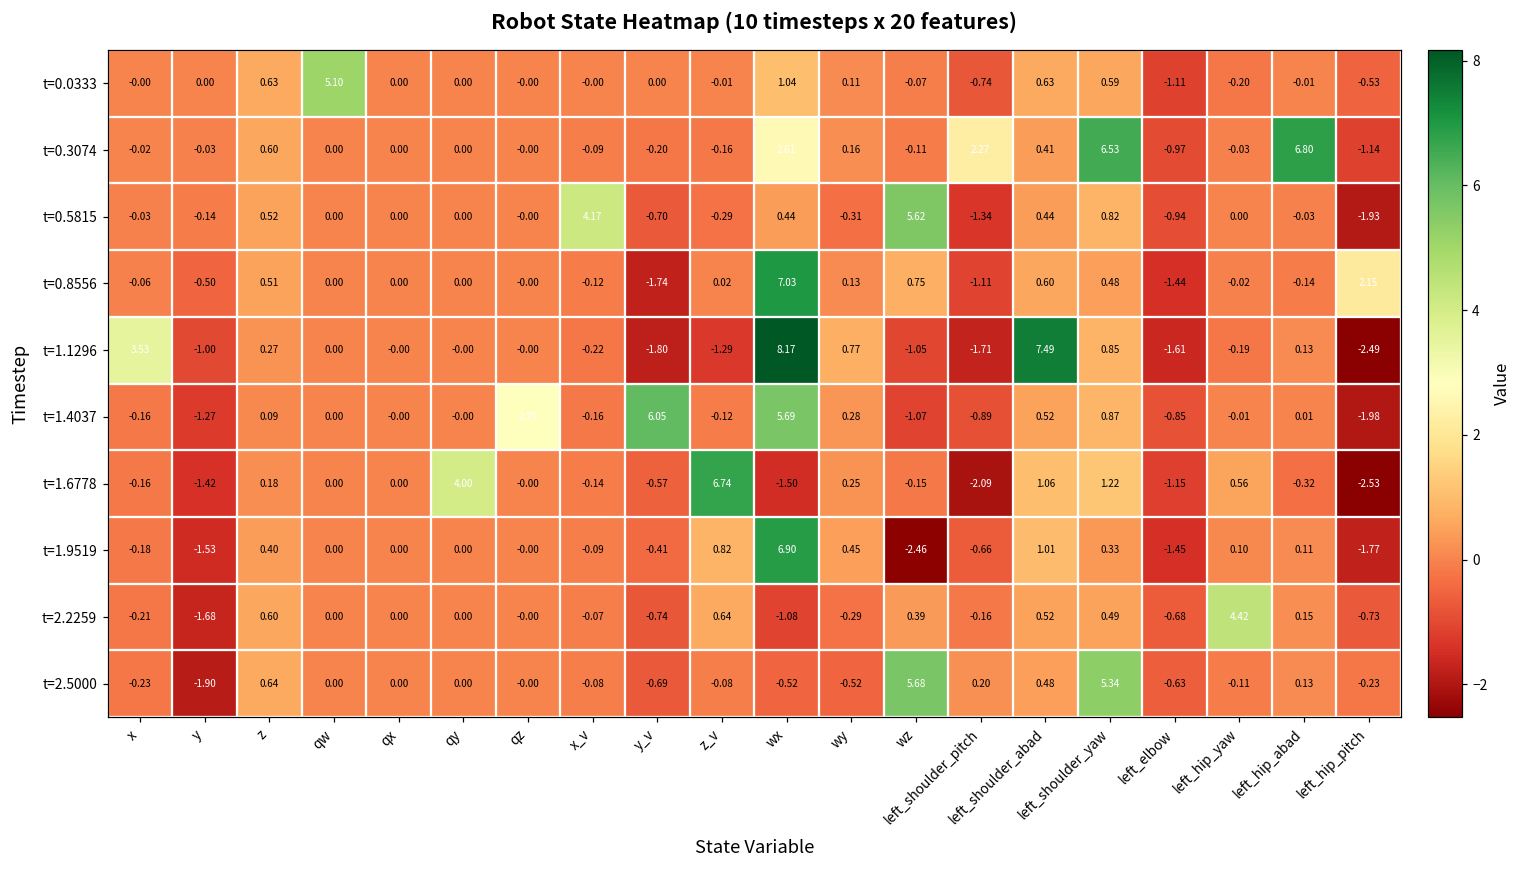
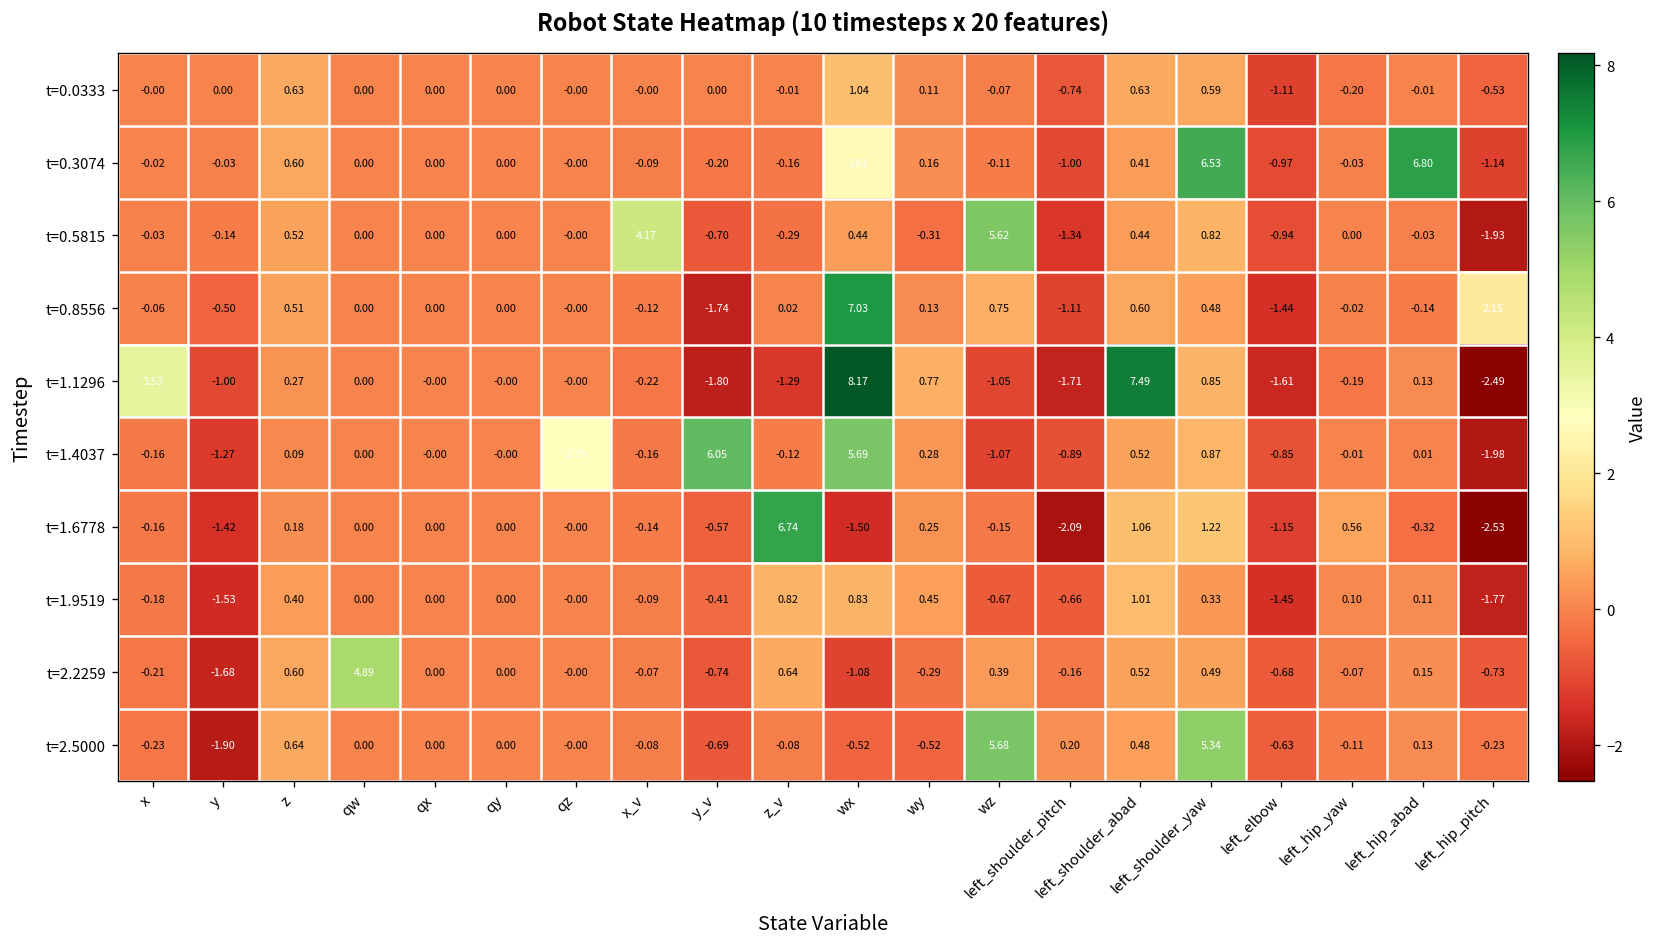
  {
    "t=0.0333": {
      "x": -0.00,
      "y": 0.00,
      "z": 0.63,
-     "qw": 5.10,
+     "qw": 0.00,
      "qx": 0.00,
      "qy": 0.00,
      "qz": -0.00,
      "x_v": -0.00,
      "y_v": 0.00,
      "z_v": -0.01,
      "wx": 1.04,
      "wy": 0.11,
      "wz": -0.07,
      "left_shoulder_pitch": -0.74,
      "left_shoulder_abad": 0.63,
      "left_shoulder_yaw": 0.59,
      "left_elbow": -1.11,
      "left_hip_yaw": -0.20,
      "left_hip_abad": -0.01,
      "left_hip_pitch": -0.53
    },
    "t=0.3074": {
      "x": -0.02,
      "y": -0.03,
      "z": 0.60,
      "qw": 0.00,
      "qx": 0.00,
      "qy": 0.00,
      "qz": -0.00,
      "x_v": -0.09,
      "y_v": -0.20,
      "z_v": -0.16,
      "wx": 2.61,
      "wy": 0.16,
      "wz": -0.11,
-     "left_shoulder_pitch": 2.27,
+     "left_shoulder_pitch": -1.00,
      "left_shoulder_abad": 0.41,
      "left_shoulder_yaw": 6.53,
      "left_elbow": -0.97,
      "left_hip_yaw": -0.03,
      "left_hip_abad": 6.80,
      "left_hip_pitch": -1.14
    },
    "t=0.5815": {
      "x": -0.03,
      "y": -0.14,
      "z": 0.52,
      "qw": 0.00,
      "qx": 0.00,
      "qy": 0.00,
      "qz": -0.00,
      "x_v": 4.17,
      "y_v": -0.70,
      "z_v": -0.29,
      "wx": 0.44,
      "wy": -0.31,
      "wz": 5.62,
      "left_shoulder_pitch": -1.34,
      "left_shoulder_abad": 0.44,
      "left_shoulder_yaw": 0.82,
      "left_elbow": -0.94,
      "left_hip_yaw": 0.00,
      "left_hip_abad": -0.03,
      "left_hip_pitch": -1.93
    },
    "t=0.8556": {
      "x": -0.06,
      "y": -0.50,
      "z": 0.51,
      "qw": 0.00,
      "qx": 0.00,
      "qy": 0.00,
      "qz": -0.00,
      "x_v": -0.12,
      "y_v": -1.74,
      "z_v": 0.02,
      "wx": 7.03,
      "wy": 0.13,
      "wz": 0.75,
      "left_shoulder_pitch": -1.11,
      "left_shoulder_abad": 0.60,
      "left_shoulder_yaw": 0.48,
      "left_elbow": -1.44,
      "left_hip_yaw": -0.02,
      "left_hip_abad": -0.14,
      "left_hip_pitch": 2.15
    },
    "t=1.1296": {
      "x": 3.53,
      "y": -1.00,
      "z": 0.27,
      "qw": 0.00,
      "qx": -0.00,
      "qy": -0.00,
      "qz": -0.00,
      "x_v": -0.22,
      "y_v": -1.80,
      "z_v": -1.29,
      "wx": 8.17,
      "wy": 0.77,
      "wz": -1.05,
      "left_shoulder_pitch": -1.71,
      "left_shoulder_abad": 7.49,
      "left_shoulder_yaw": 0.85,
      "left_elbow": -1.61,
      "left_hip_yaw": -0.19,
      "left_hip_abad": 0.13,
      "left_hip_pitch": -2.49
    },
    "t=1.4037": {
      "x": -0.16,
      "y": -1.27,
      "z": 0.09,
      "qw": 0.00,
      "qx": -0.00,
      "qy": -0.00,
      "qz": 2.79,
      "x_v": -0.16,
      "y_v": 6.05,
      "z_v": -0.12,
      "wx": 5.69,
      "wy": 0.28,
      "wz": -1.07,
      "left_shoulder_pitch": -0.89,
      "left_shoulder_abad": 0.52,
      "left_shoulder_yaw": 0.87,
      "left_elbow": -0.85,
      "left_hip_yaw": -0.01,
      "left_hip_abad": 0.01,
      "left_hip_pitch": -1.98
    },
    "t=1.6778": {
      "x": -0.16,
      "y": -1.42,
      "z": 0.18,
      "qw": 0.00,
      "qx": 0.00,
-     "qy": 4.00,
+     "qy": 0.00,
      "qz": -0.00,
      "x_v": -0.14,
      "y_v": -0.57,
      "z_v": 6.74,
      "wx": -1.50,
      "wy": 0.25,
      "wz": -0.15,
      "left_shoulder_pitch": -2.09,
      "left_shoulder_abad": 1.06,
      "left_shoulder_yaw": 1.22,
      "left_elbow": -1.15,
      "left_hip_yaw": 0.56,
      "left_hip_abad": -0.32,
      "left_hip_pitch": -2.53
    },
    "t=1.9519": {
      "x": -0.18,
      "y": -1.53,
      "z": 0.40,
      "qw": 0.00,
      "qx": 0.00,
      "qy": 0.00,
      "qz": -0.00,
      "x_v": -0.09,
      "y_v": -0.41,
      "z_v": 0.82,
-     "wx": 6.90,
+     "wx": 0.83,
      "wy": 0.45,
-     "wz": -2.46,
+     "wz": -0.67,
      "left_shoulder_pitch": -0.66,
      "left_shoulder_abad": 1.01,
      "left_shoulder_yaw": 0.33,
      "left_elbow": -1.45,
      "left_hip_yaw": 0.10,
      "left_hip_abad": 0.11,
      "left_hip_pitch": -1.77
    },
    "t=2.2259": {
      "x": -0.21,
      "y": -1.68,
      "z": 0.60,
-     "qw": 0.00,
+     "qw": 4.89,
      "qx": 0.00,
      "qy": 0.00,
      "qz": -0.00,
      "x_v": -0.07,
      "y_v": -0.74,
      "z_v": 0.64,
      "wx": -1.08,
      "wy": -0.29,
      "wz": 0.39,
      "left_shoulder_pitch": -0.16,
      "left_shoulder_abad": 0.52,
      "left_shoulder_yaw": 0.49,
      "left_elbow": -0.68,
-     "left_hip_yaw": 4.42,
+     "left_hip_yaw": -0.07,
      "left_hip_abad": 0.15,
      "left_hip_pitch": -0.73
    },
    "t=2.5000": {
      "x": -0.23,
      "y": -1.90,
      "z": 0.64,
      "qw": 0.00,
      "qx": 0.00,
      "qy": 0.00,
      "qz": -0.00,
      "x_v": -0.08,
      "y_v": -0.69,
      "z_v": -0.08,
      "wx": -0.52,
      "wy": -0.52,
      "wz": 5.68,
      "left_shoulder_pitch": 0.20,
      "left_shoulder_abad": 0.48,
      "left_shoulder_yaw": 5.34,
      "left_elbow": -0.63,
      "left_hip_yaw": -0.11,
      "left_hip_abad": 0.13,
      "left_hip_pitch": -0.23
    }
  }
